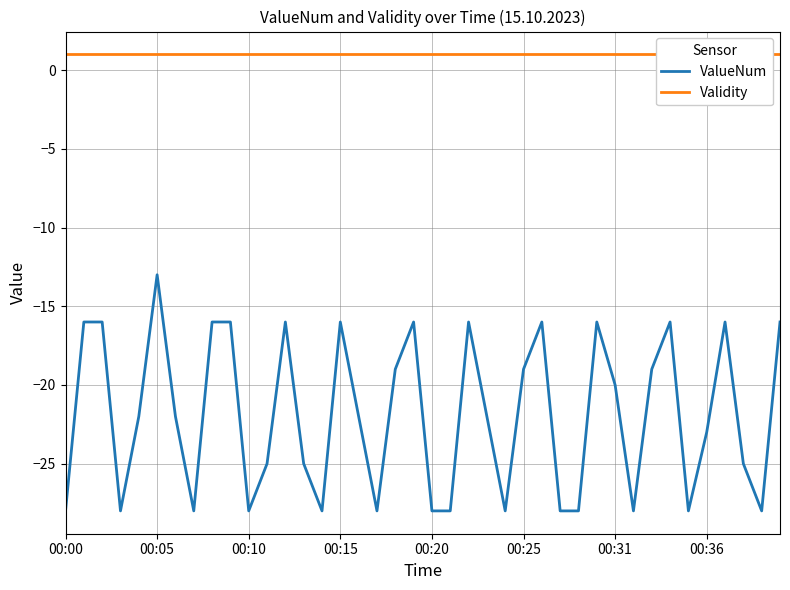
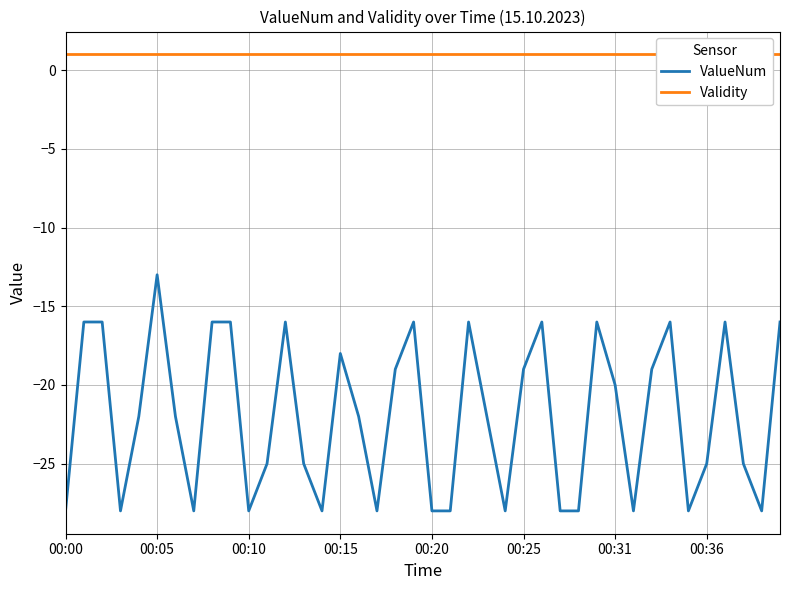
  {
    "ValueNum": {
      "00:00": -28,
      "00:05": -13,
      "00:10": -28,
-     "00:15": -16,
+     "00:15": -18,
      "00:20": -28,
      "00:25": -19,
      "00:31": -20,
-     "00:36": -23
+     "00:36": -25
    },
    "Validity": {
      "00:00": 1,
      "00:05": 1,
      "00:10": 1,
      "00:15": 1,
      "00:20": 1,
      "00:25": 1,
      "00:31": 1
    }
  }
